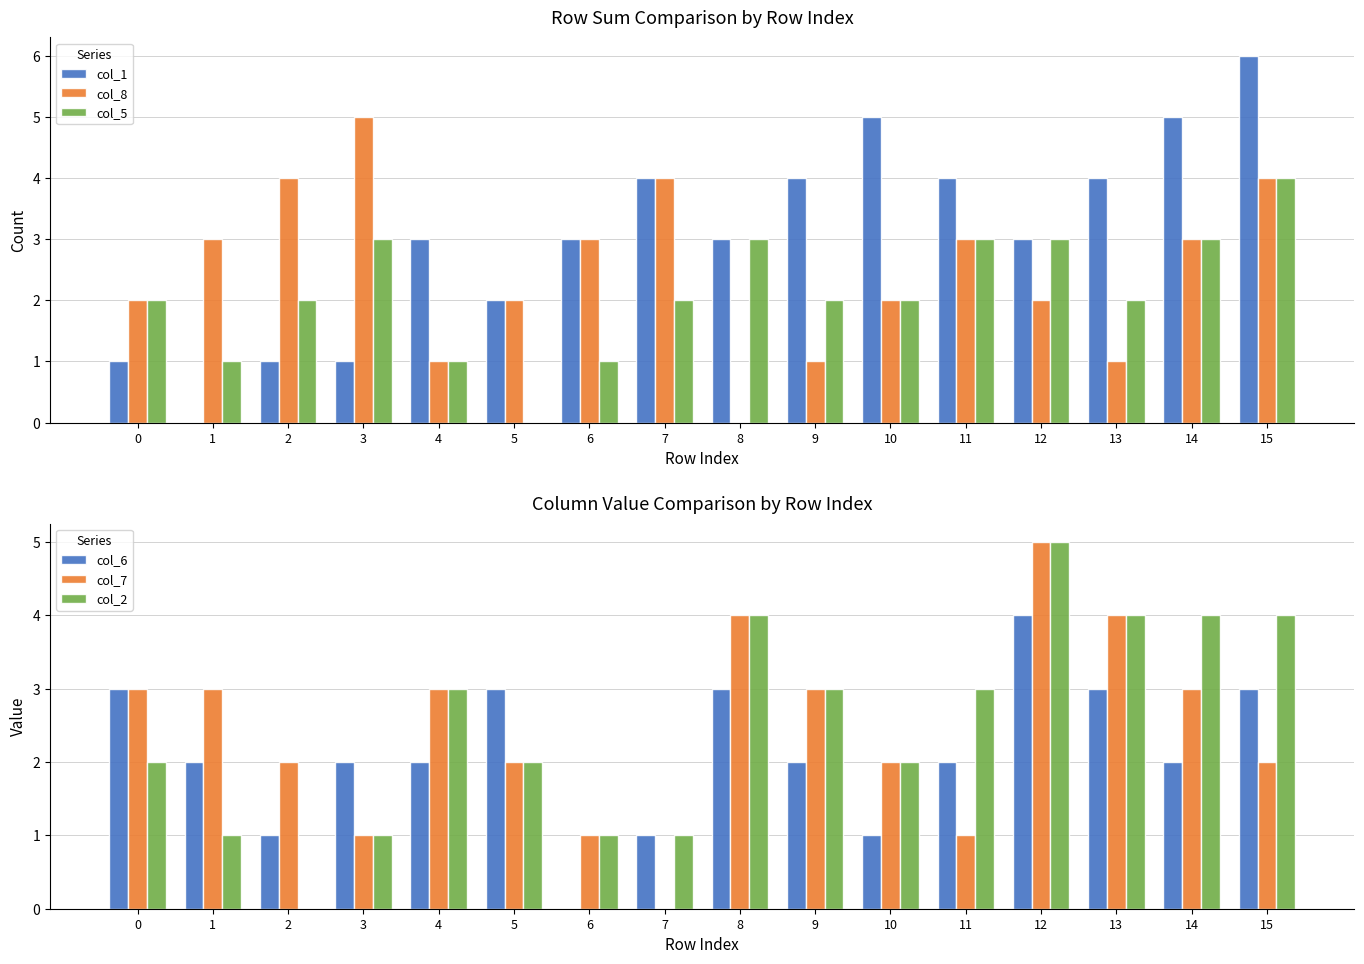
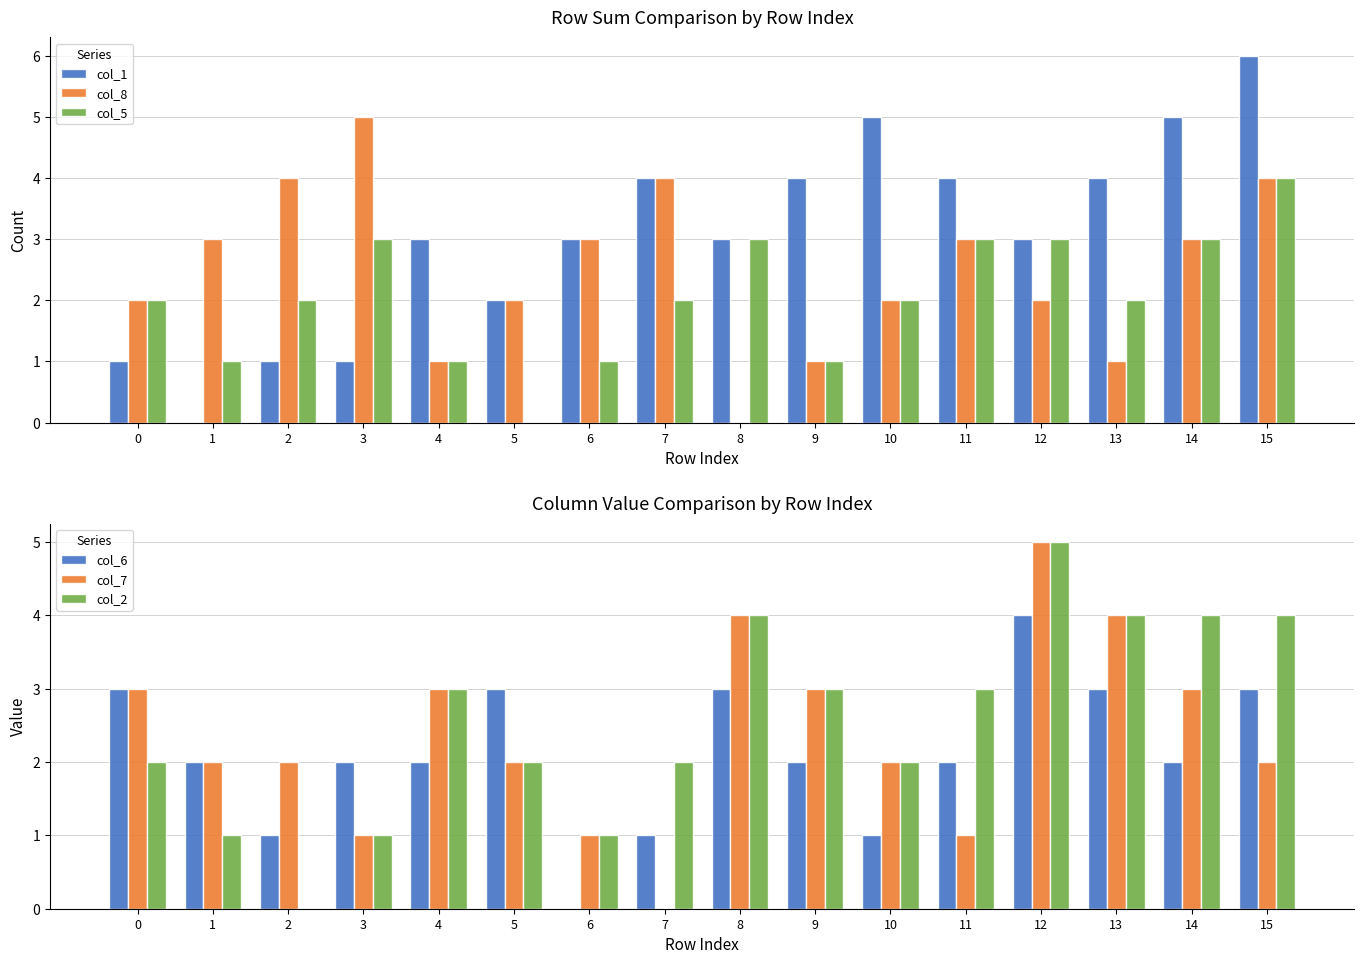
  {
    "Row Sum Comparison by Row Index": {
      "col_1": {
        "0": 1,
        "1": 0,
        "2": 1,
        "3": 1,
        "4": 3,
        "5": 2,
        "6": 3,
        "7": 4,
        "8": 3,
        "9": 4,
        "10": 5,
        "11": 4,
        "12": 3,
        "13": 4,
        "14": 5,
        "15": 6
      },
      "col_8": {
        "0": 2,
        "1": 3,
        "2": 4,
        "3": 5,
        "4": 1,
        "5": 2,
        "6": 3,
        "7": 4,
        "8": 0,
        "9": 1,
        "10": 2,
        "11": 3,
        "12": 2,
        "13": 1,
        "14": 3,
        "15": 4
      },
      "col_5": {
        "0": 2,
        "1": 1,
        "2": 2,
        "3": 3,
        "4": 1,
        "5": 0,
        "6": 1,
        "7": 2,
        "8": 3,
-       "9": 2,
+       "9": 1,
        "10": 2,
        "11": 3,
        "12": 3,
        "13": 2,
        "14": 3,
        "15": 4
      }
    },
    "Column Value Comparison by Row Index": {
      "col_6": {
        "0": 3,
        "1": 2,
        "2": 1,
        "3": 2,
        "4": 2,
        "5": 3,
        "6": 0,
        "7": 1,
        "8": 3,
        "9": 2,
        "10": 1,
        "11": 2,
        "12": 4,
        "13": 3,
        "14": 2,
        "15": 3
      },
      "col_7": {
        "0": 3,
-       "1": 3,
+       "1": 2,
        "2": 2,
        "3": 1,
        "4": 3,
        "5": 2,
        "6": 1,
        "7": 0,
        "8": 4,
        "9": 3,
        "10": 2,
        "11": 1,
        "12": 5,
        "13": 4,
        "14": 3,
        "15": 2
      },
      "col_2": {
        "0": 2,
        "1": 1,
        "2": 0,
        "3": 1,
        "4": 3,
        "5": 2,
        "6": 1,
-       "7": 1,
+       "7": 2,
        "8": 4,
        "9": 3,
        "10": 2,
        "11": 3,
        "12": 5,
        "13": 4,
        "14": 4,
        "15": 4
      }
    }
  }
